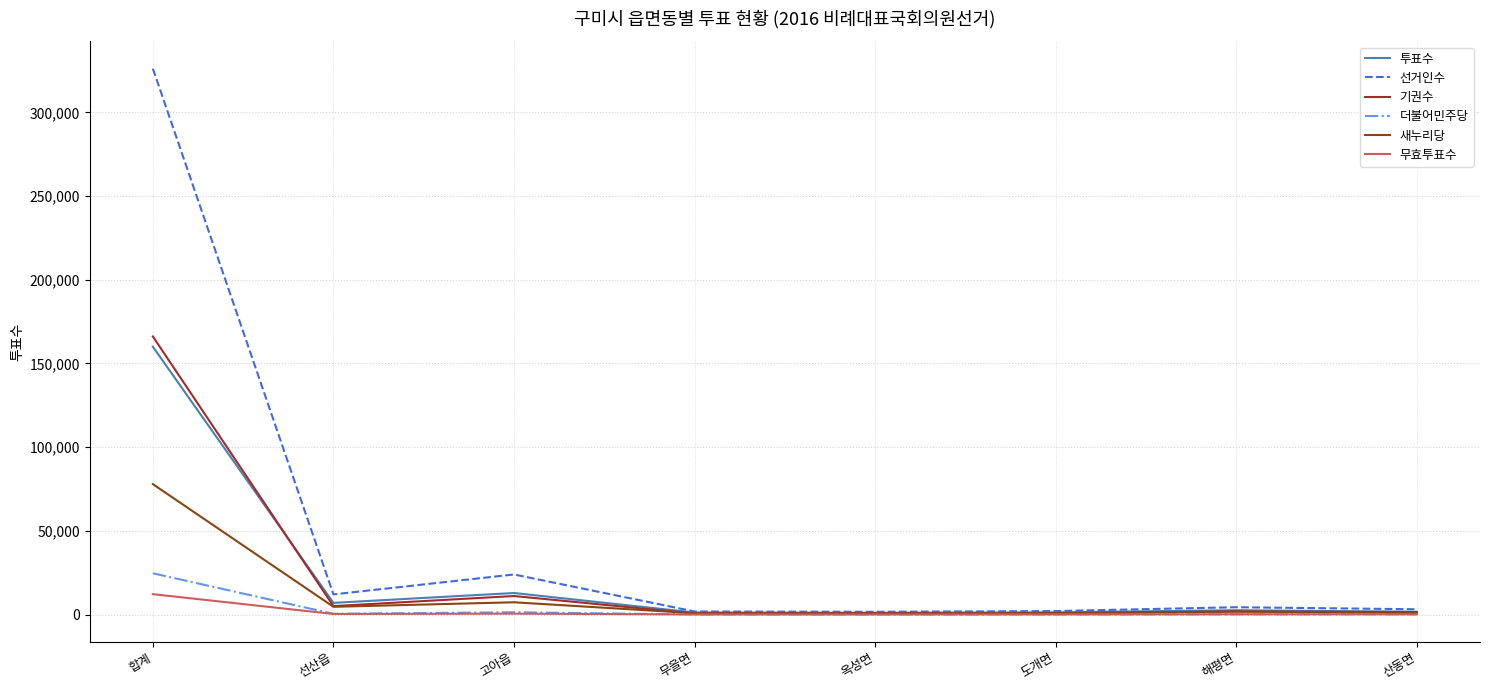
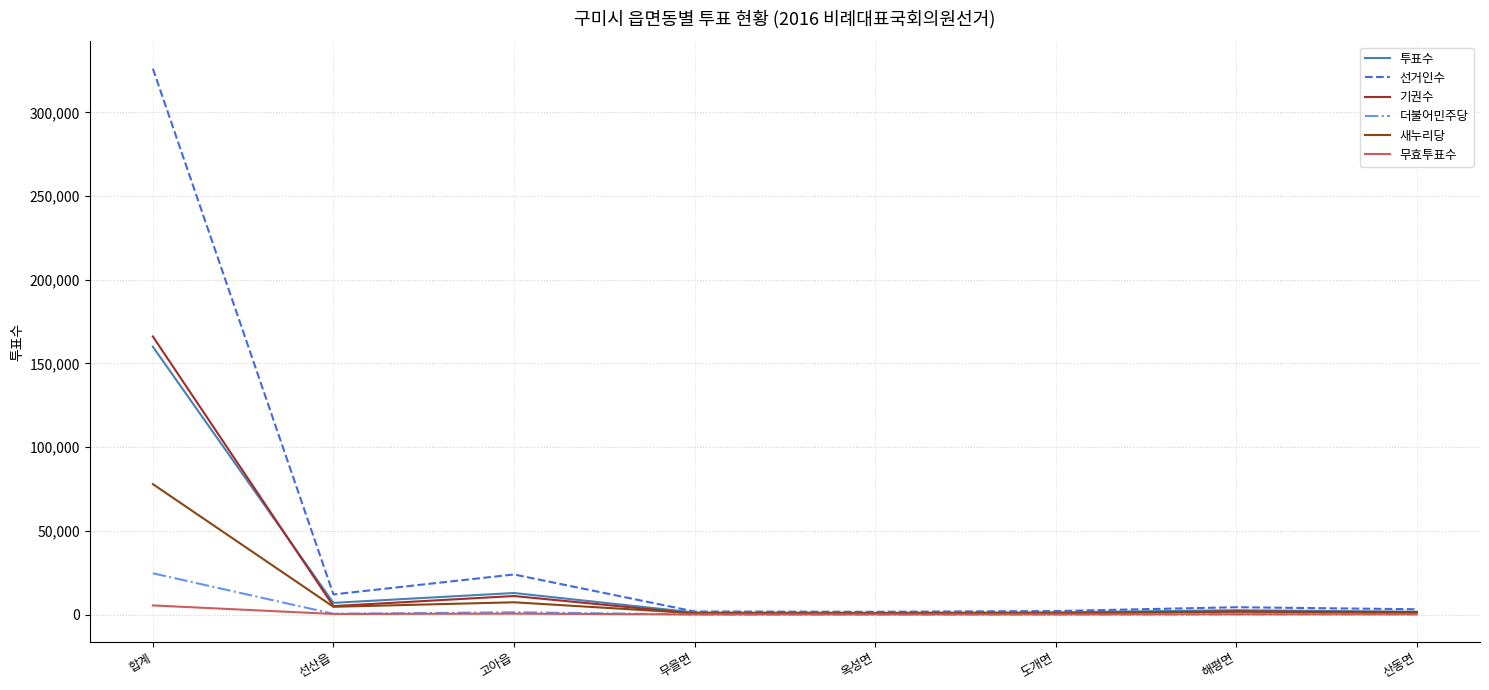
  {
    "무효투표수": {
-     "합계": "12,000"
+     "합계": "5,000"
    }
  }
